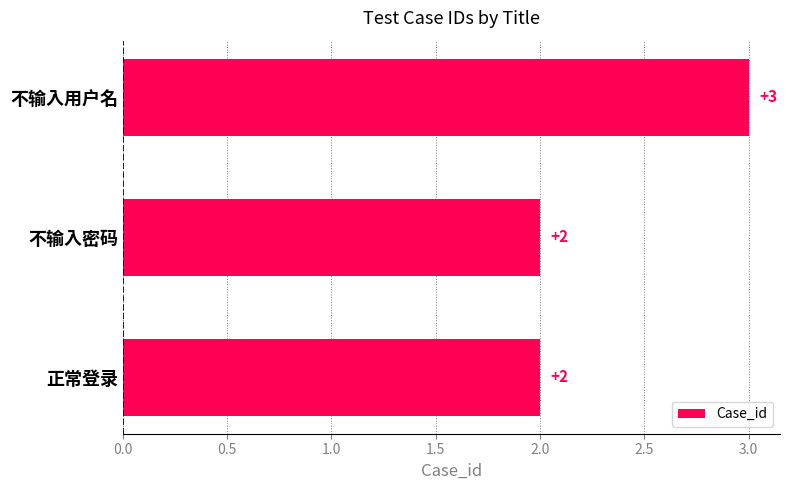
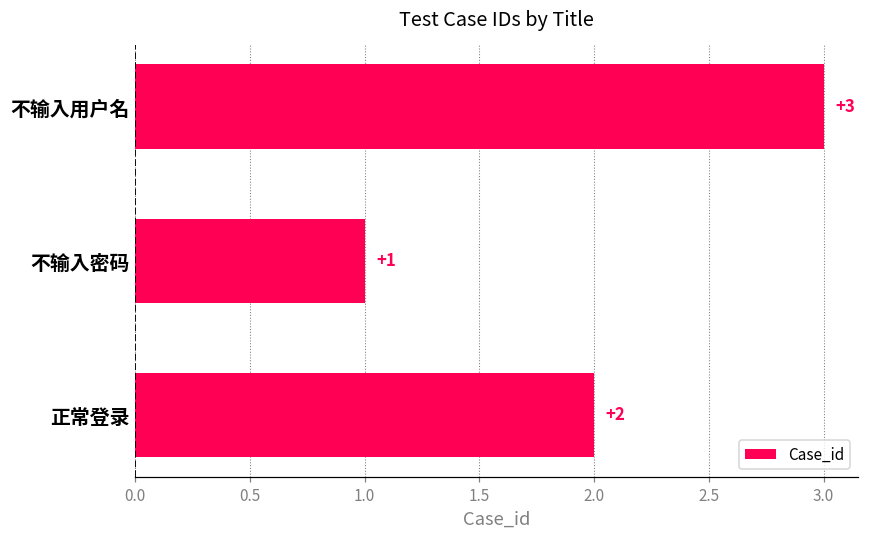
  {
    "不输入用户名": "+3",
-   "不输入密码": "+2",
+   "不输入密码": "+1",
    "正常登录": "+2"
  }
